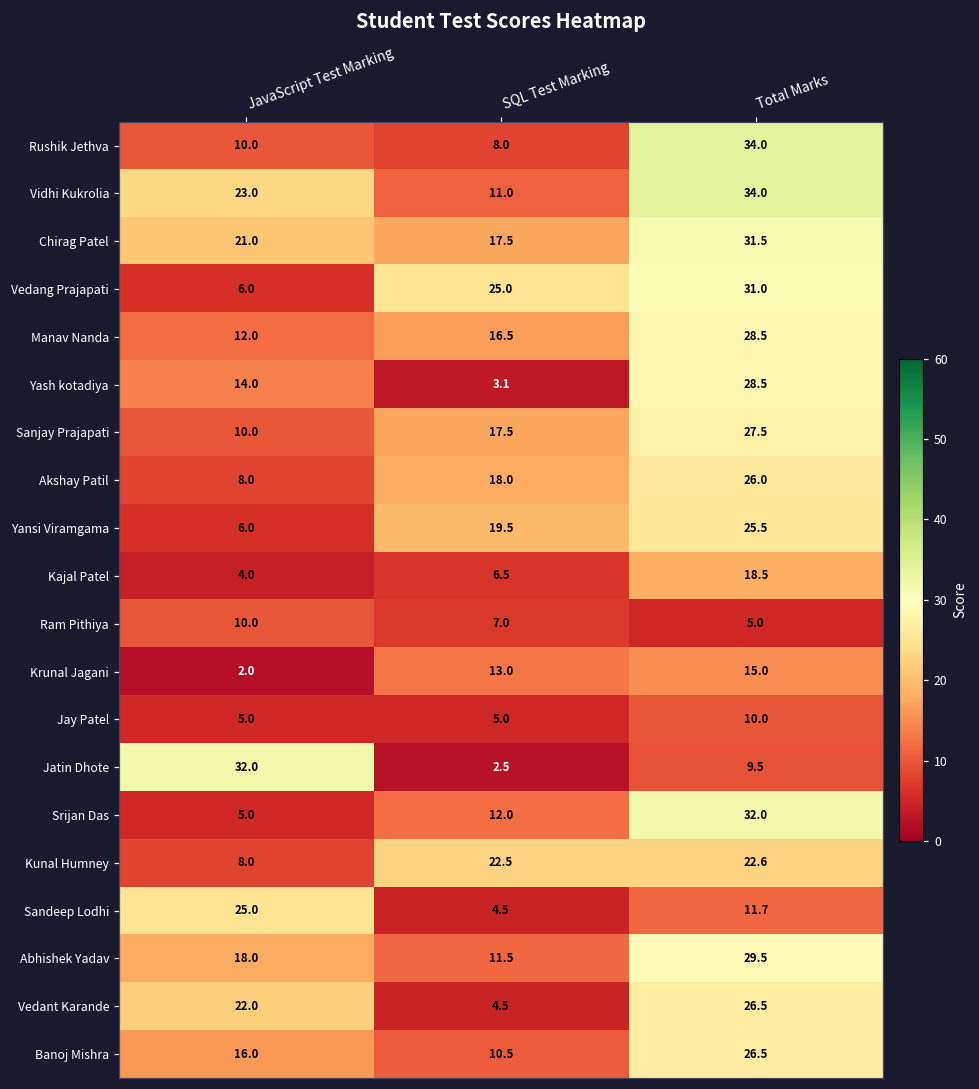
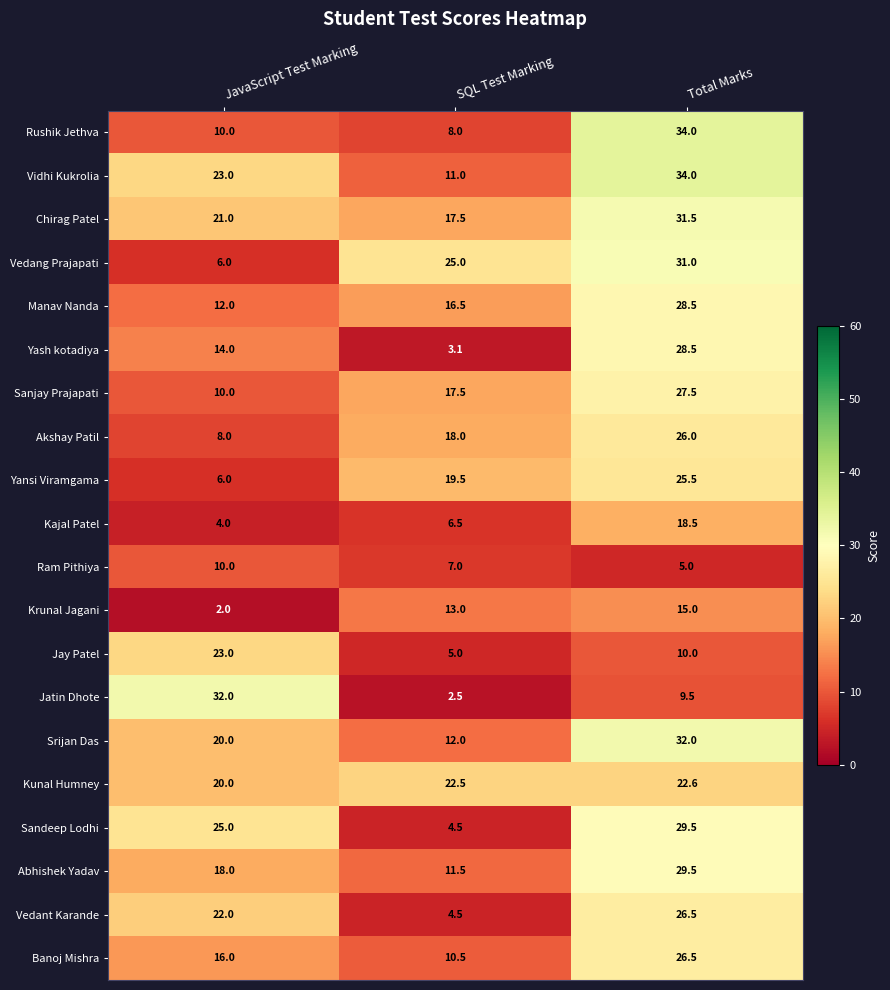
  {
    "Rushik Jethva": {
      "JavaScript Test Marking": 10.0,
      "SQL Test Marking": 8.0,
      "Total Marks": 34.0
    },
    "Vidhi Kukrolia": {
      "JavaScript Test Marking": 23.0,
      "SQL Test Marking": 11.0,
      "Total Marks": 34.0
    },
    "Chirag Patel": {
      "JavaScript Test Marking": 21.0,
      "SQL Test Marking": 17.5,
      "Total Marks": 31.5
    },
    "Vedang Prajapati": {
      "JavaScript Test Marking": 6.0,
      "SQL Test Marking": 25.0,
      "Total Marks": 31.0
    },
    "Manav Nanda": {
      "JavaScript Test Marking": 12.0,
      "SQL Test Marking": 16.5,
      "Total Marks": 28.5
    },
    "Yash kotadiya": {
      "JavaScript Test Marking": 14.0,
      "SQL Test Marking": 3.1,
      "Total Marks": 28.5
    },
    "Sanjay Prajapati": {
      "JavaScript Test Marking": 10.0,
      "SQL Test Marking": 17.5,
      "Total Marks": 27.5
    },
    "Akshay Patil": {
      "JavaScript Test Marking": 8.0,
      "SQL Test Marking": 18.0,
      "Total Marks": 26.0
    },
    "Yansi Viramgama": {
      "JavaScript Test Marking": 6.0,
      "SQL Test Marking": 19.5,
      "Total Marks": 25.5
    },
    "Kajal Patel": {
      "JavaScript Test Marking": 4.0,
      "SQL Test Marking": 6.5,
      "Total Marks": 18.5
    },
    "Ram Pithiya": {
      "JavaScript Test Marking": 10.0,
      "SQL Test Marking": 7.0,
      "Total Marks": 5.0
    },
    "Krunal Jagani": {
      "JavaScript Test Marking": 2.0,
      "SQL Test Marking": 13.0,
      "Total Marks": 15.0
    },
    "Jay Patel": {
-     "JavaScript Test Marking": 5.0,
+     "JavaScript Test Marking": 23.0,
      "SQL Test Marking": 5.0,
      "Total Marks": 10.0
    },
    "Jatin Dhote": {
      "JavaScript Test Marking": 32.0,
      "SQL Test Marking": 2.5,
      "Total Marks": 9.5
    },
    "Srijan Das": {
-     "JavaScript Test Marking": 5.0,
+     "JavaScript Test Marking": 20.0,
      "SQL Test Marking": 12.0,
      "Total Marks": 32.0
    },
    "Kunal Humney": {
-     "JavaScript Test Marking": 8.0,
+     "JavaScript Test Marking": 20.0,
      "SQL Test Marking": 22.5,
      "Total Marks": 22.6
    },
    "Sandeep Lodhi": {
      "JavaScript Test Marking": 25.0,
      "SQL Test Marking": 4.5,
-     "Total Marks": 11.7
+     "Total Marks": 29.5
    },
    "Abhishek Yadav": {
      "JavaScript Test Marking": 18.0,
      "SQL Test Marking": 11.5,
      "Total Marks": 29.5
    },
    "Vedant Karande": {
      "JavaScript Test Marking": 22.0,
      "SQL Test Marking": 4.5,
      "Total Marks": 26.5
    },
    "Banoj Mishra": {
      "JavaScript Test Marking": 16.0,
      "SQL Test Marking": 10.5,
      "Total Marks": 26.5
    }
  }
